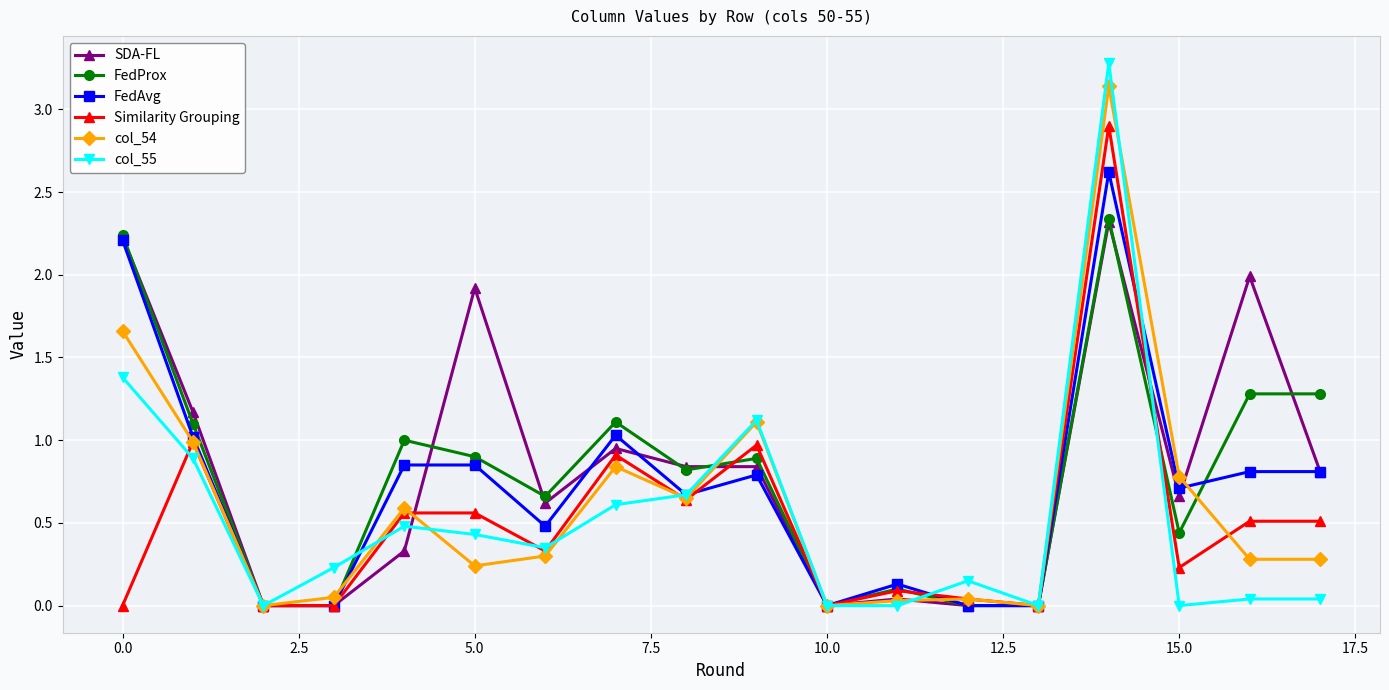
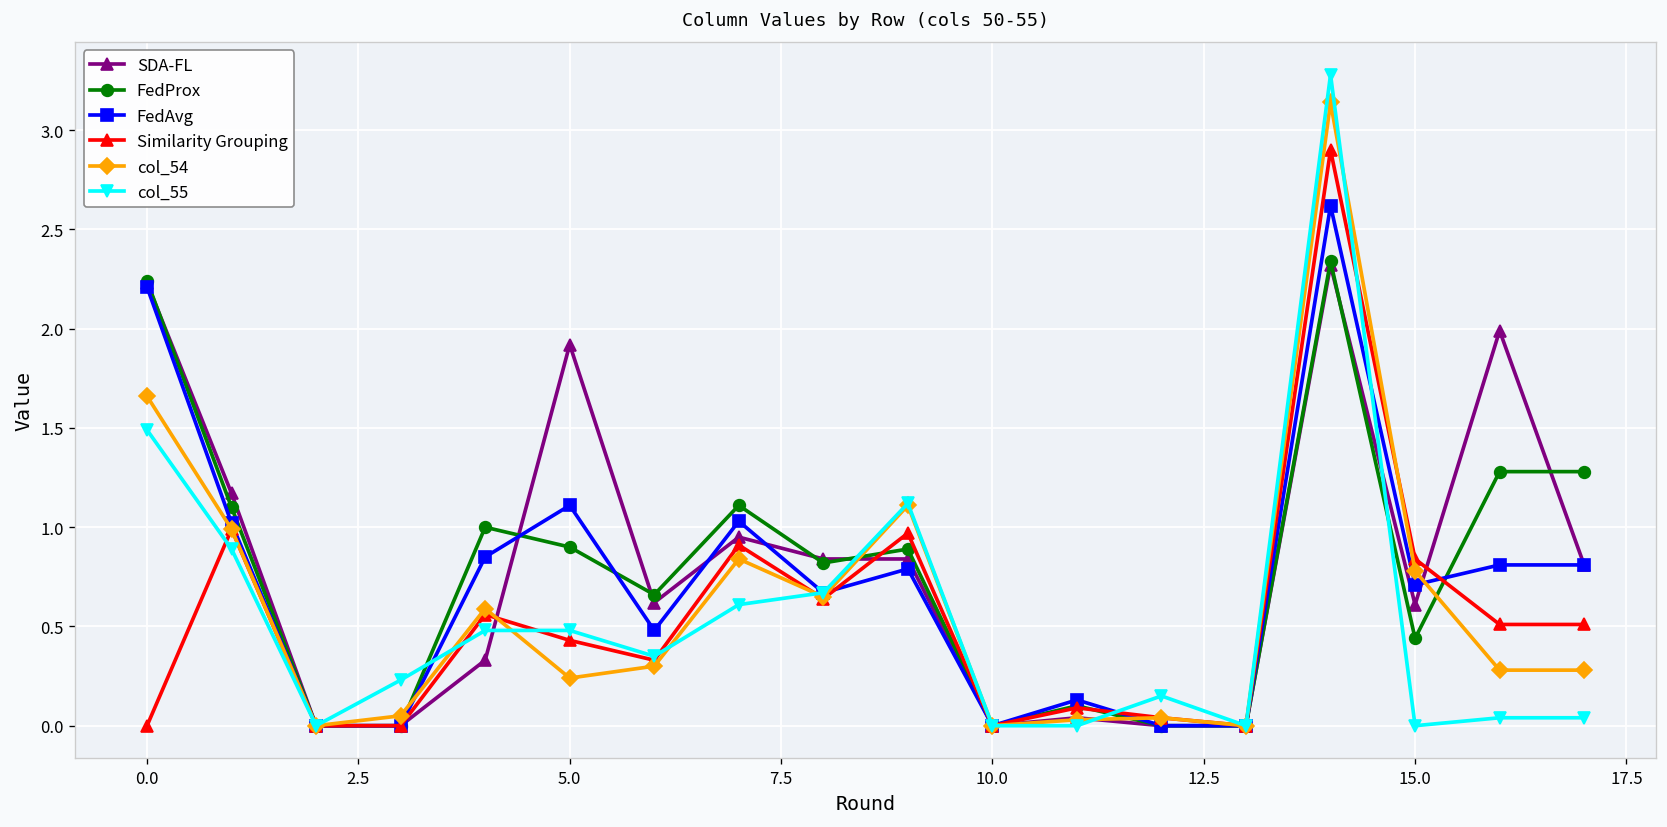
  {
    "SDA-FL": {
      "5.0": 1.92,
-     "15.0": 0.66
+     "15.0": 0.61
    },
    "FedProx": {
      "5.0": 0.90,
      "15.0": 0.44
    },
    "FedAvg": {
      "0.0": 2.21,
-     "5.0": 0.85,
+     "5.0": 1.11,
      "15.0": 0.71
    },
    "Similarity Grouping": {
      "0.0": 0.00,
-     "5.0": 0.56,
-     "15.0": 0.23
+     "5.0": 0.43,
+     "15.0": 0.84
    },
    "col_54": {
      "0.0": 1.66,
      "5.0": 0.24,
      "15.0": 0.78
    },
    "col_55": {
-     "0.0": 1.38,
-     "5.0": 0.43,
+     "0.0": 1.49,
+     "5.0": 0.48,
      "15.0": 0.00
    }
  }
